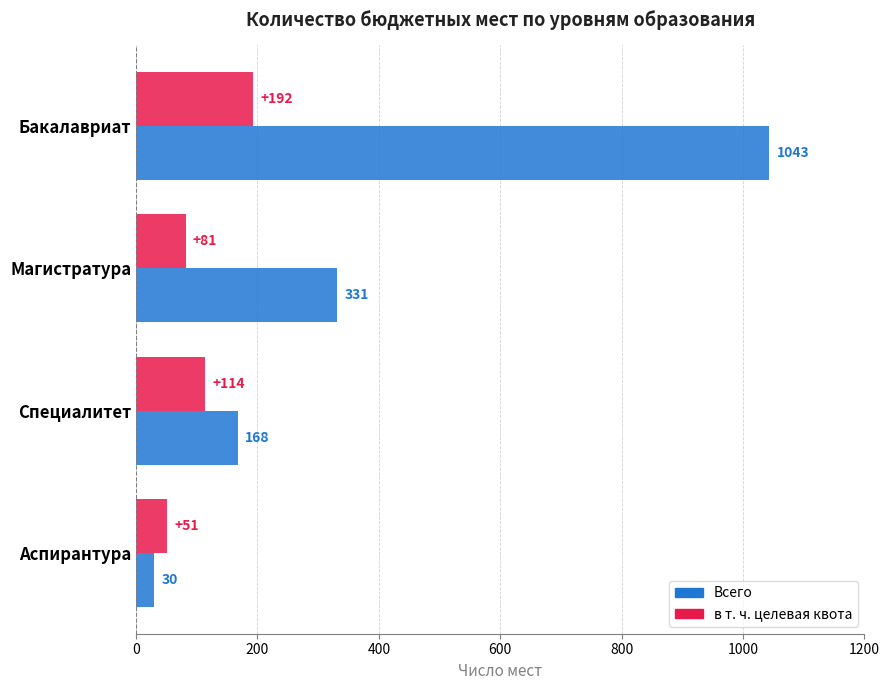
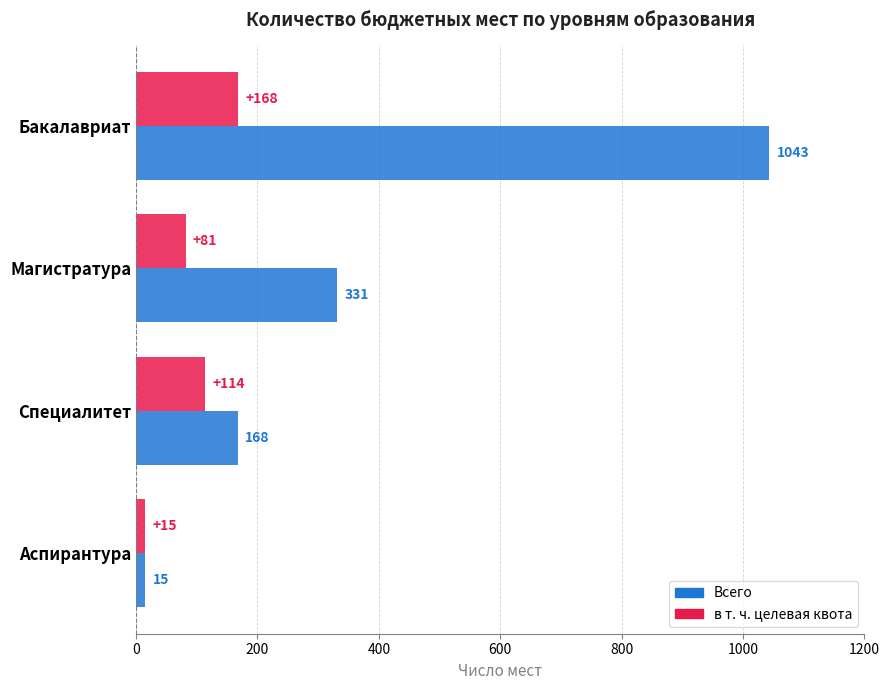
  {
    "Всего": {
      "Бакалавриат": "1043",
      "Магистратура": "331",
      "Специалитет": "168",
-     "Аспирантура": "30"
+     "Аспирантура": "15"
    },
    "в т. ч. целевая квота": {
-     "Бакалавриат": "+192",
+     "Бакалавриат": "+168",
      "Специалитет": "+114",
-     "Аспирантура": "+51"
+     "Аспирантура": "+15"
    }
  }
